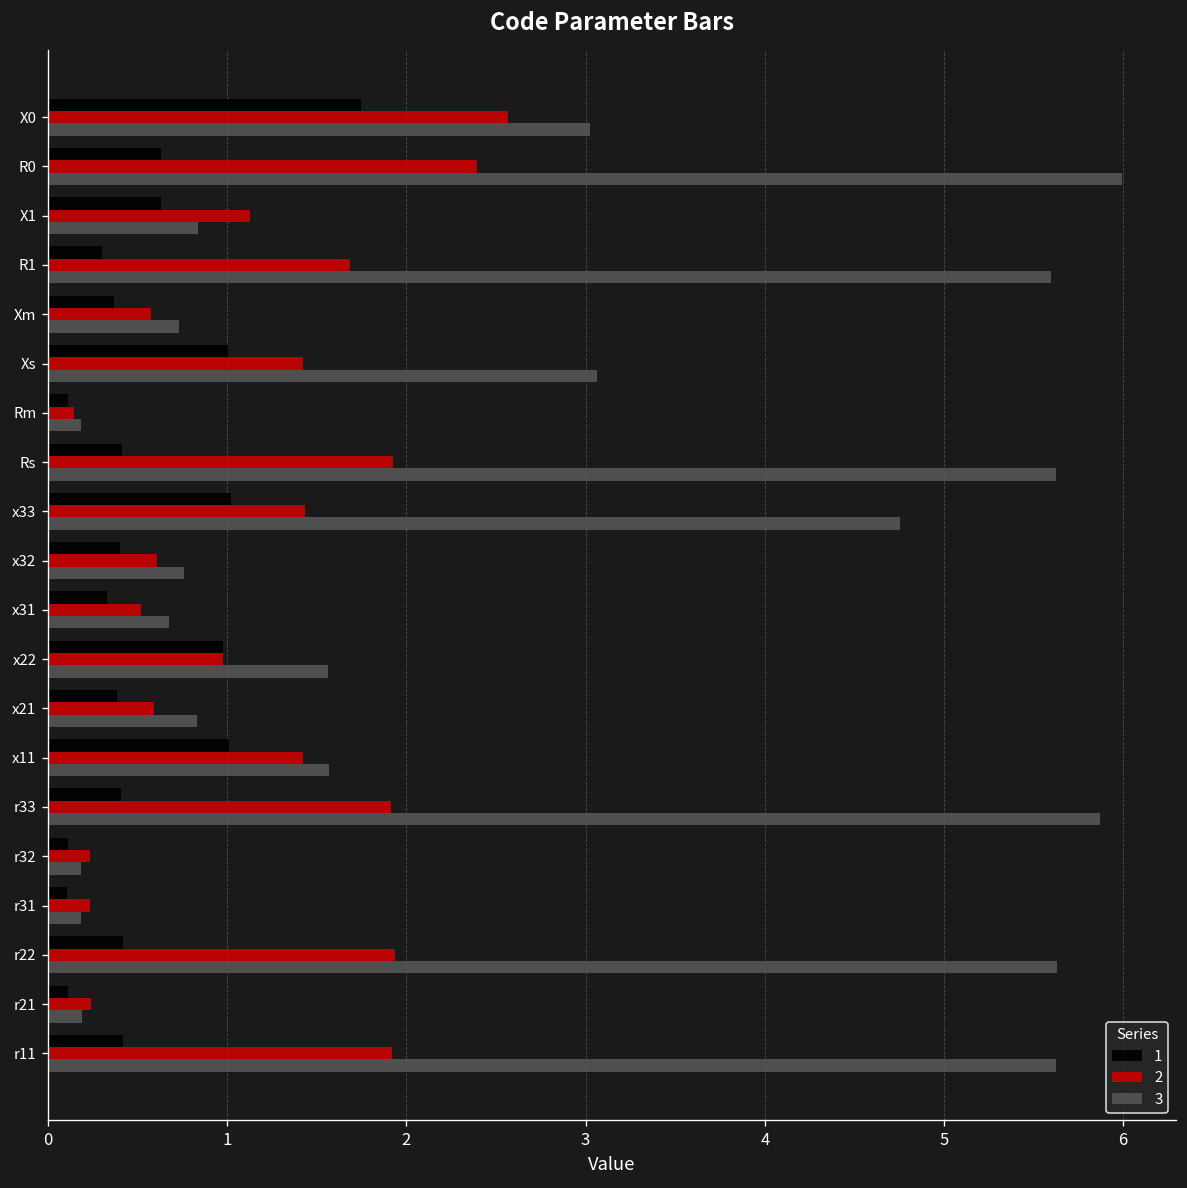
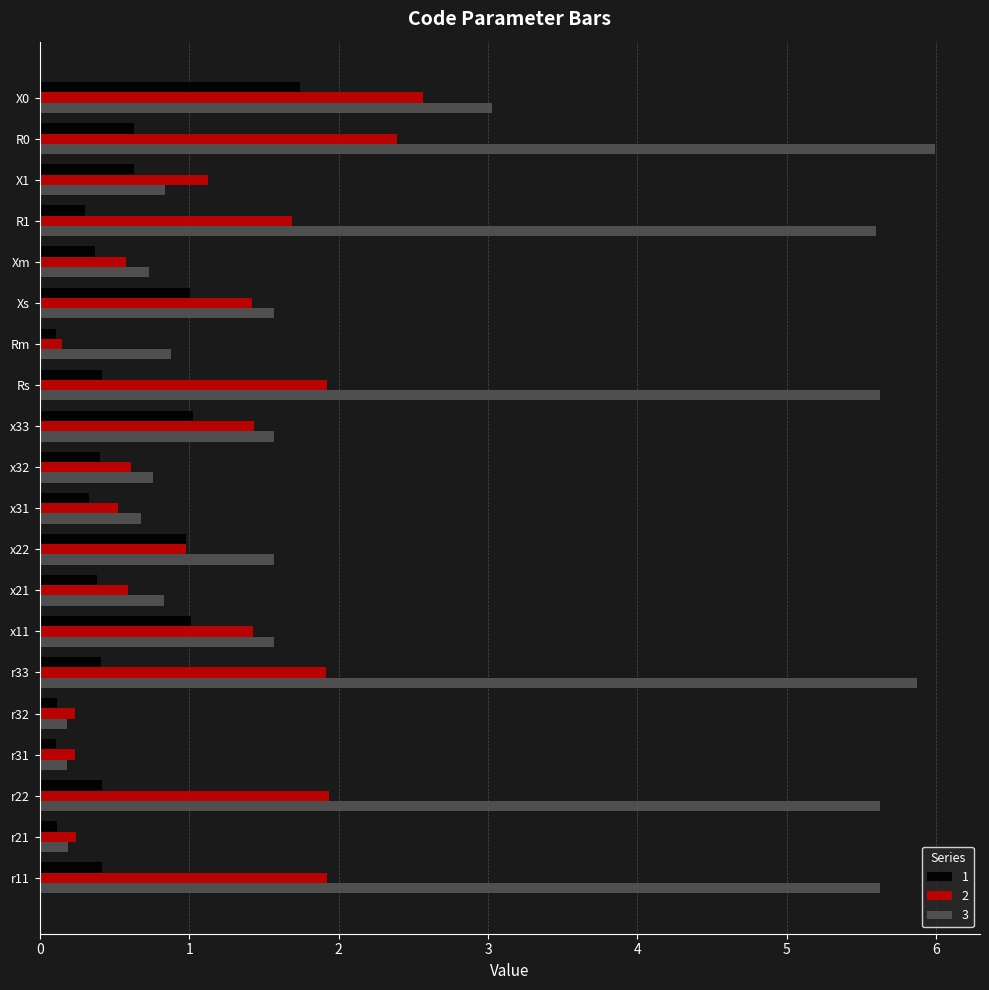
  {
    "1": {
      "X0": 1.74,
      "R0": 0.63,
      "X1": 0.63,
      "R1": 0.30,
      "Xm": 0.37,
      "Xs": 1.00,
      "Rm": 0.11,
      "Rs": 0.41,
      "x33": 1.02,
      "x32": 0.40,
      "x31": 0.33,
      "x22": 0.98,
      "x21": 0.38,
      "x11": 1.01,
      "r33": 0.41,
      "r32": 0.11,
      "r31": 0.10,
      "r22": 0.42,
      "r21": 0.11,
      "r11": 0.42
    },
    "2": {
      "X0": 2.57,
      "R0": 2.39,
      "X1": 1.13,
      "R1": 1.69,
      "Xm": 0.57,
      "Xs": 1.42,
      "Rm": 0.15,
      "Rs": 1.92,
      "x33": 1.43,
      "x32": 0.61,
      "x31": 0.52,
      "x22": 0.98,
      "x21": 0.59,
      "x11": 1.42,
      "r33": 1.91,
      "r32": 0.23,
      "r31": 0.23,
      "r22": 1.94,
      "r21": 0.24,
      "r11": 1.92
    },
    "3": {
      "X0": 3.03,
      "R0": 5.99,
      "X1": 0.84,
      "R1": 5.60,
      "Xm": 0.73,
-     "Xs": 3.06,
-     "Rm": 0.19,
+     "Xs": 1.57,
+     "Rm": 0.88,
      "Rs": 5.62,
-     "x33": 4.76,
+     "x33": 1.57,
      "x32": 0.76,
      "x31": 0.68,
      "x22": 1.56,
      "x21": 0.83,
      "x11": 1.57,
      "r33": 5.87,
      "r32": 0.18,
      "r31": 0.18,
      "r22": 5.63,
      "r21": 0.19,
      "r11": 5.62
    }
  }
